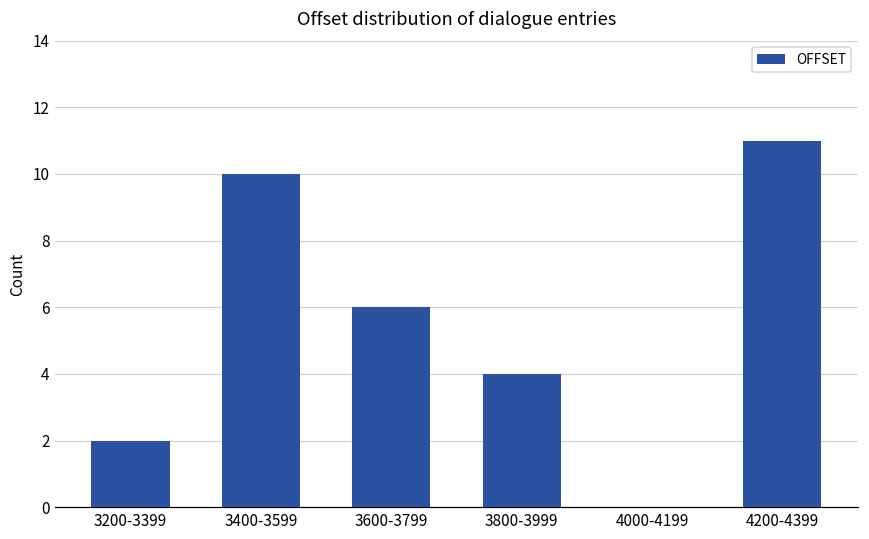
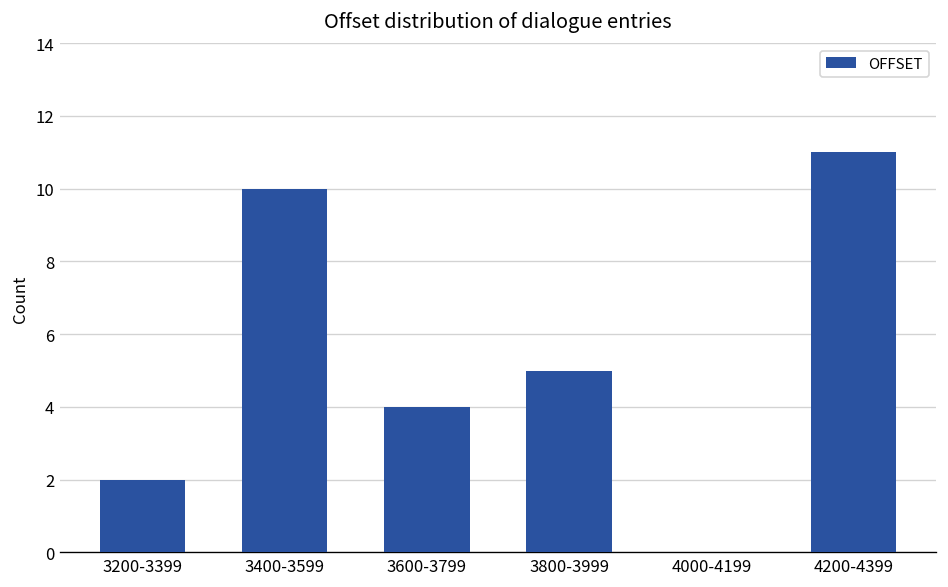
  {
    "3200-3399": 2,
    "3400-3599": 10,
-   "3600-3799": 6,
-   "3800-3999": 4,
+   "3600-3799": 4,
+   "3800-3999": 5,
    "4000-4199": 0,
    "4200-4399": 11
  }
